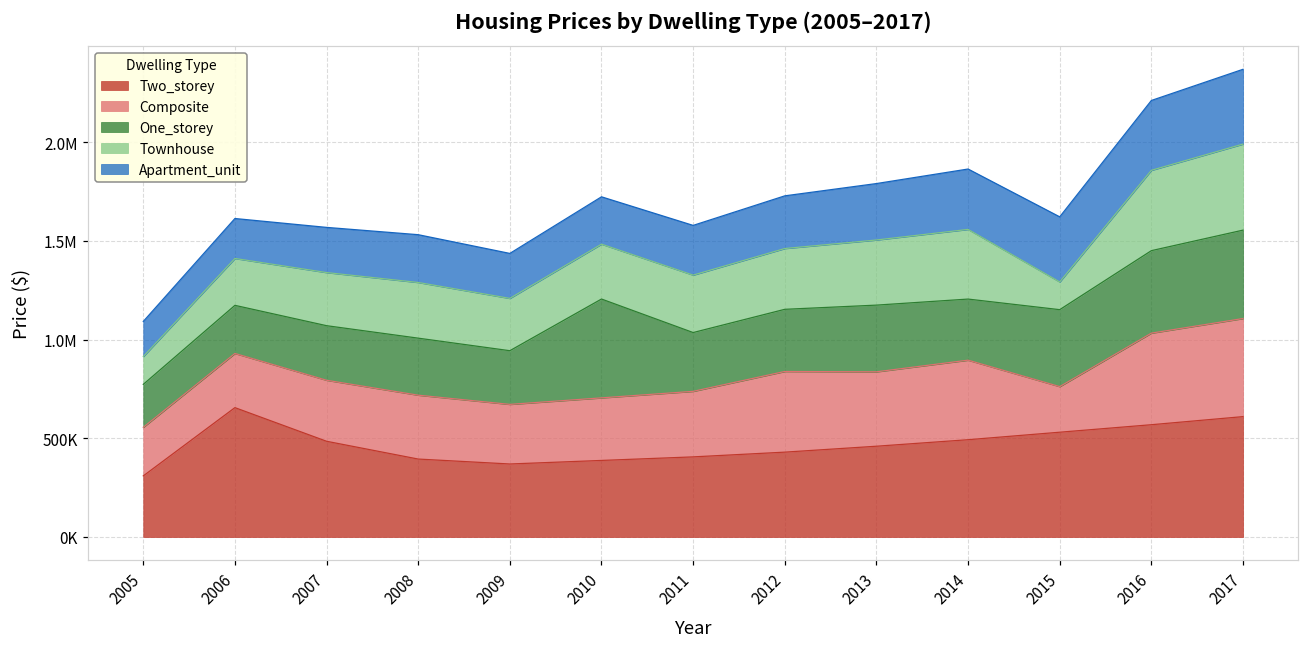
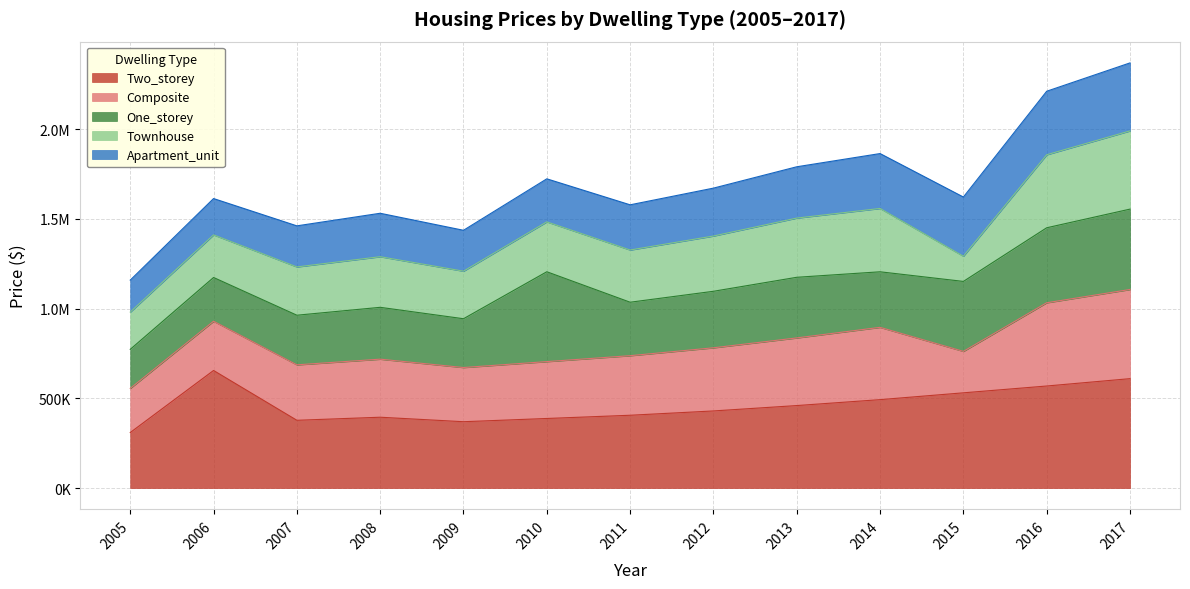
  {
    "Two_storey": {
      "2005": 310000,
      "2006": 660000,
-     "2007": 490000,
+     "2007": 380000,
      "2008": 400000,
      "2009": 370000,
      "2010": 390000,
      "2011": 410000,
      "2012": 430000,
      "2013": 460000,
      "2014": 490000,
      "2015": 530000,
      "2016": 570000,
      "2017": 610000
    },
    "Composite": {
      "2005": 250000,
      "2006": 270000,
      "2007": 310000,
      "2008": 320000,
      "2009": 300000,
      "2010": 320000,
      "2011": 330000,
-     "2012": 410000,
+     "2012": 350000,
      "2013": 380000,
      "2014": 400000,
      "2015": 230000,
      "2016": 460000,
      "2017": 500000
    },
    "One_storey": {
      "2005": 220000,
      "2006": 240000,
      "2007": 280000,
      "2008": 290000,
      "2009": 270000,
      "2010": 500000,
      "2011": 300000,
      "2012": 320000,
      "2013": 340000,
      "2014": 310000,
      "2015": 390000,
      "2016": 420000,
      "2017": 450000
    },
    "Townhouse": {
-     "2005": 140000,
+     "2005": 210000,
      "2006": 240000,
      "2007": 270000,
      "2008": 280000,
      "2009": 270000,
      "2010": 280000,
      "2011": 290000,
      "2012": 310000,
      "2013": 330000,
      "2014": 350000,
      "2015": 140000,
      "2016": 410000,
      "2017": 440000
    },
    "Apartment_unit": {
      "2005": 180000,
      "2006": 200000,
      "2007": 230000,
      "2008": 240000,
      "2009": 230000,
      "2010": 240000,
      "2011": 250000,
      "2012": 270000,
      "2013": 290000,
      "2014": 310000,
      "2015": 330000,
      "2016": 350000,
      "2017": 380000
    }
  }
